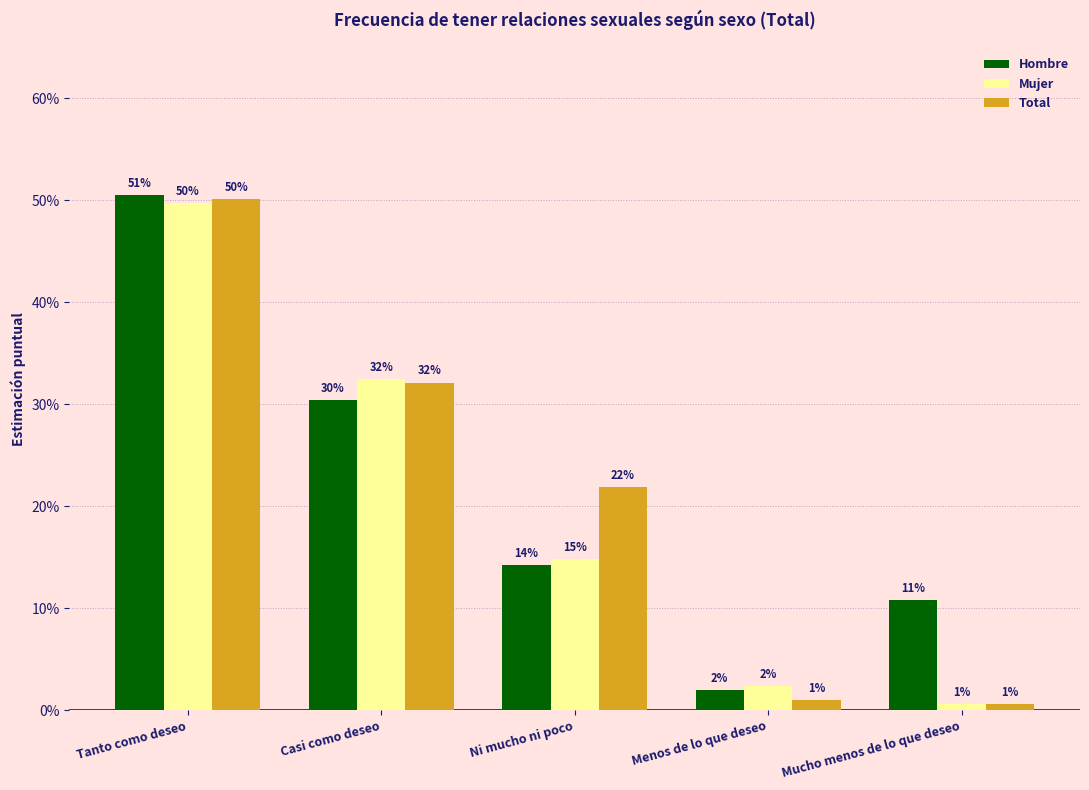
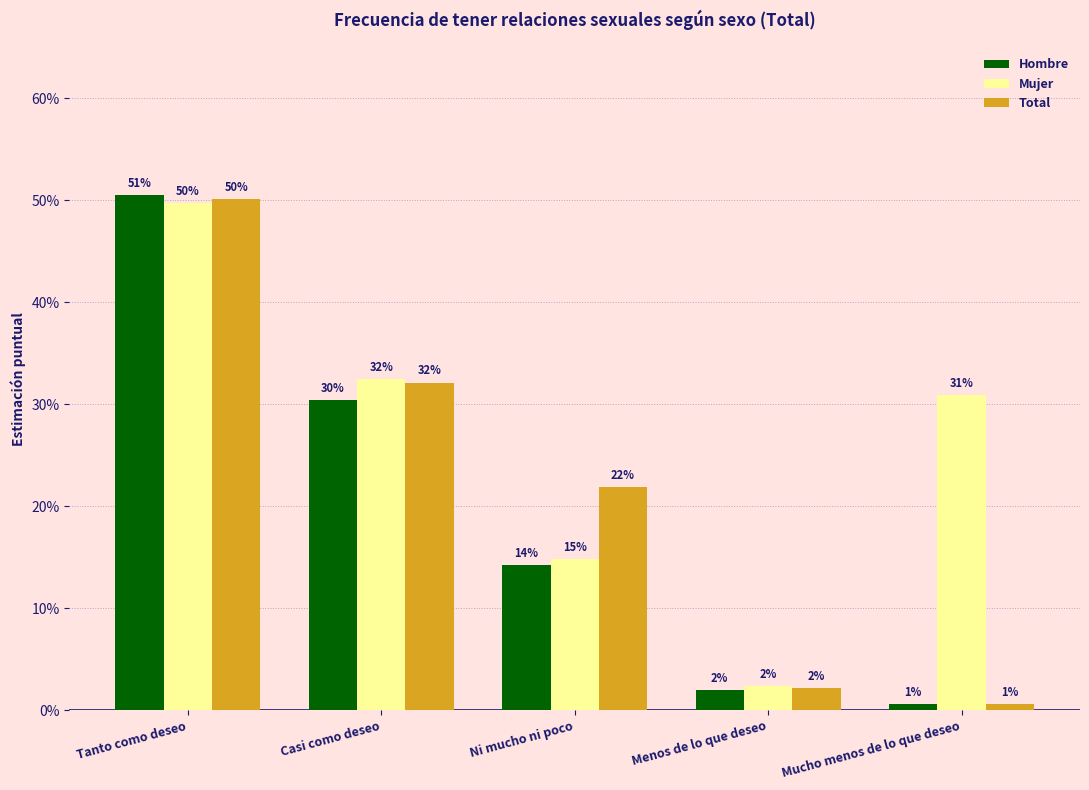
  {
    "Hombre": {
      "Tanto como deseo": "51%",
      "Casi como deseo": "30%",
      "Ni mucho ni poco": "14%",
      "Menos de lo que deseo": "2%",
-     "Mucho menos de lo que deseo": "11%"
+     "Mucho menos de lo que deseo": "1%"
    },
    "Mujer": {
      "Tanto como deseo": "50%",
      "Casi como deseo": "32%",
      "Ni mucho ni poco": "15%",
      "Menos de lo que deseo": "2%",
-     "Mucho menos de lo que deseo": "1%"
+     "Mucho menos de lo que deseo": "31%"
    },
    "Total": {
      "Tanto como deseo": "50%",
      "Casi como deseo": "32%",
      "Ni mucho ni poco": "22%",
-     "Menos de lo que deseo": "1%",
+     "Menos de lo que deseo": "2%",
      "Mucho menos de lo que deseo": "1%"
    }
  }
